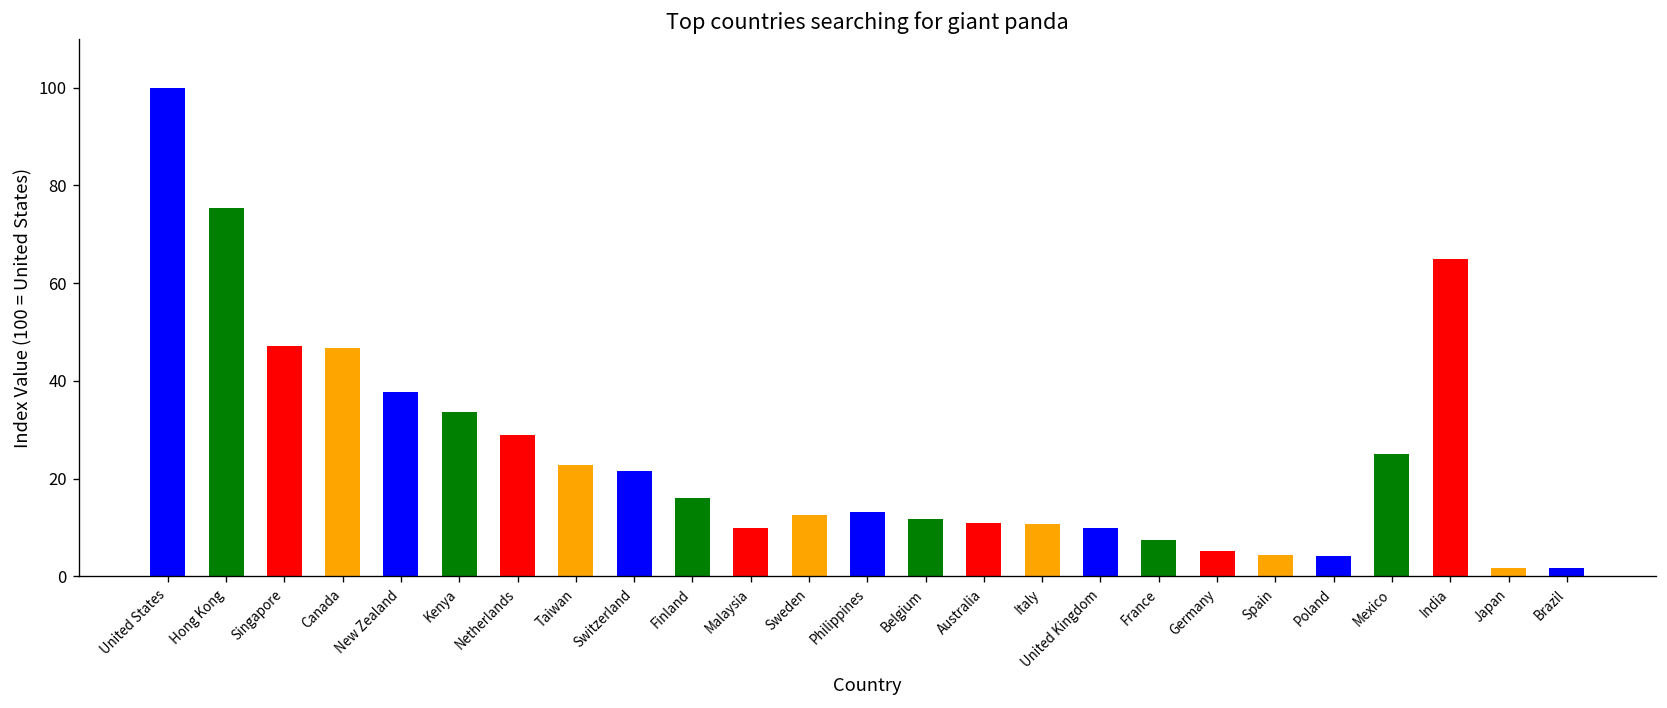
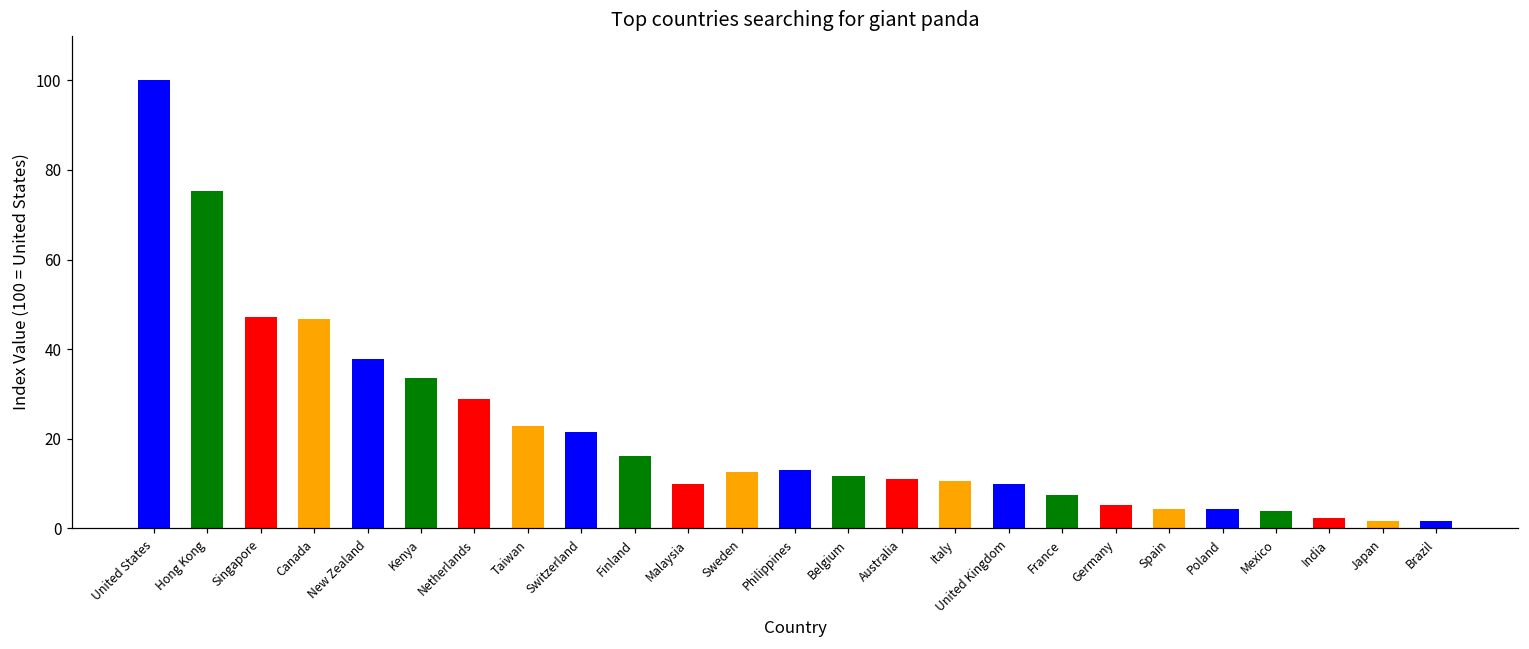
  {
    "United States": 100,
    "Hong Kong": 75,
    "Singapore": 47,
    "Canada": 47,
    "New Zealand": 38,
    "Kenya": 34,
    "Netherlands": 29,
    "Taiwan": 23,
    "Switzerland": 22,
    "Finland": 16,
    "Malaysia": 10,
    "Sweden": 13,
    "Philippines": 13,
    "Belgium": 12,
    "Australia": 11,
    "Italy": 11,
    "United Kingdom": 10,
    "France": 7,
    "Germany": 5,
    "Spain": 4,
    "Poland": 4,
-   "Mexico": 25,
-   "India": 65,
+   "Mexico": 4,
+   "India": 2,
    "Japan": 2,
    "Brazil": 2
  }
